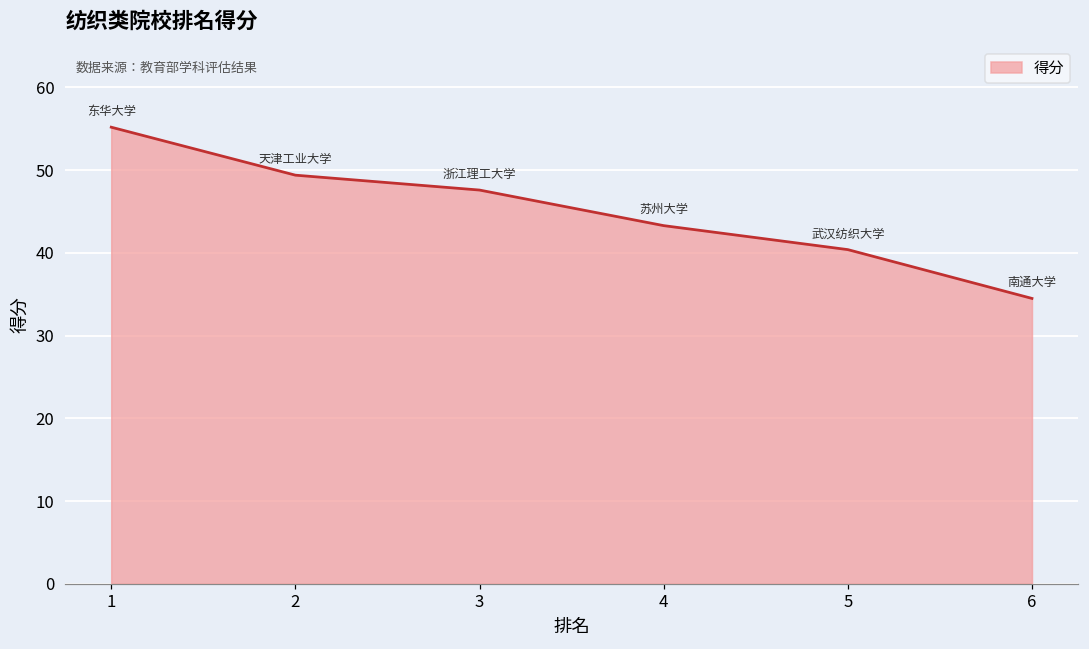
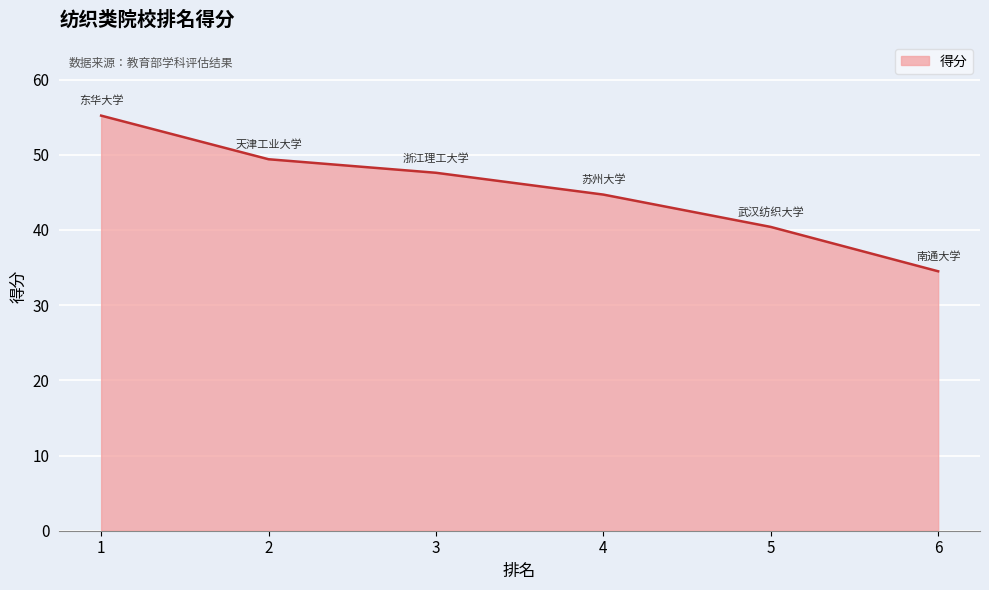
  {
    "1": 55,
    "2": 49,
    "3": 48,
-   "4": 43,
+   "4": 45,
    "5": 40,
    "6": 35
  }
